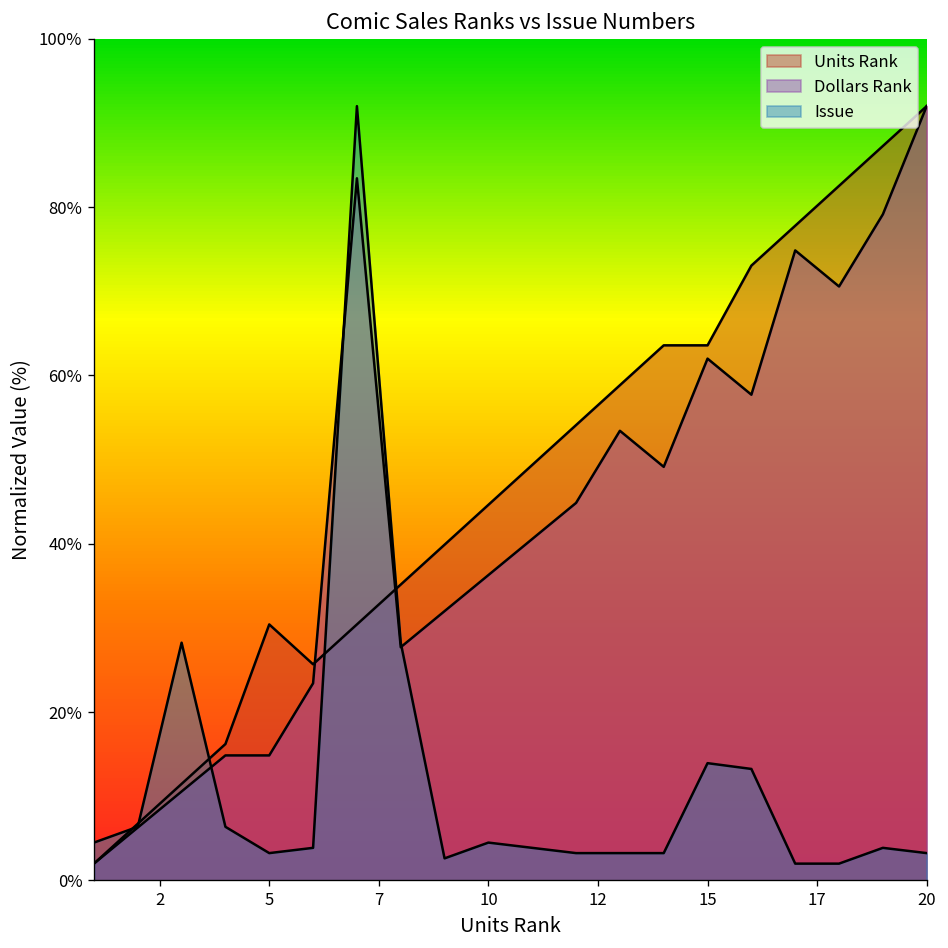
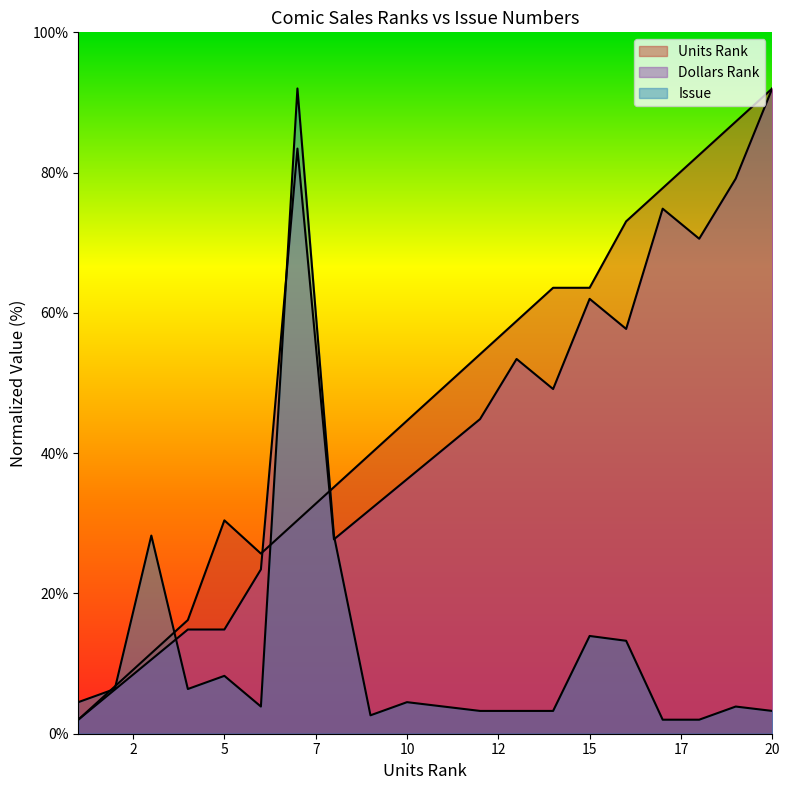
  {
    "Units Rank": {
      "5": "30%",
      "10": "45%",
      "15": "64%"
    },
    "Dollars Rank": {
      "5": "15%",
      "10": "36%",
      "15": "62%"
    },
    "Issue": {
-     "5": "3%",
+     "5": "8%",
      "10": "5%",
      "15": "14%",
      "20": "3%"
    }
  }
